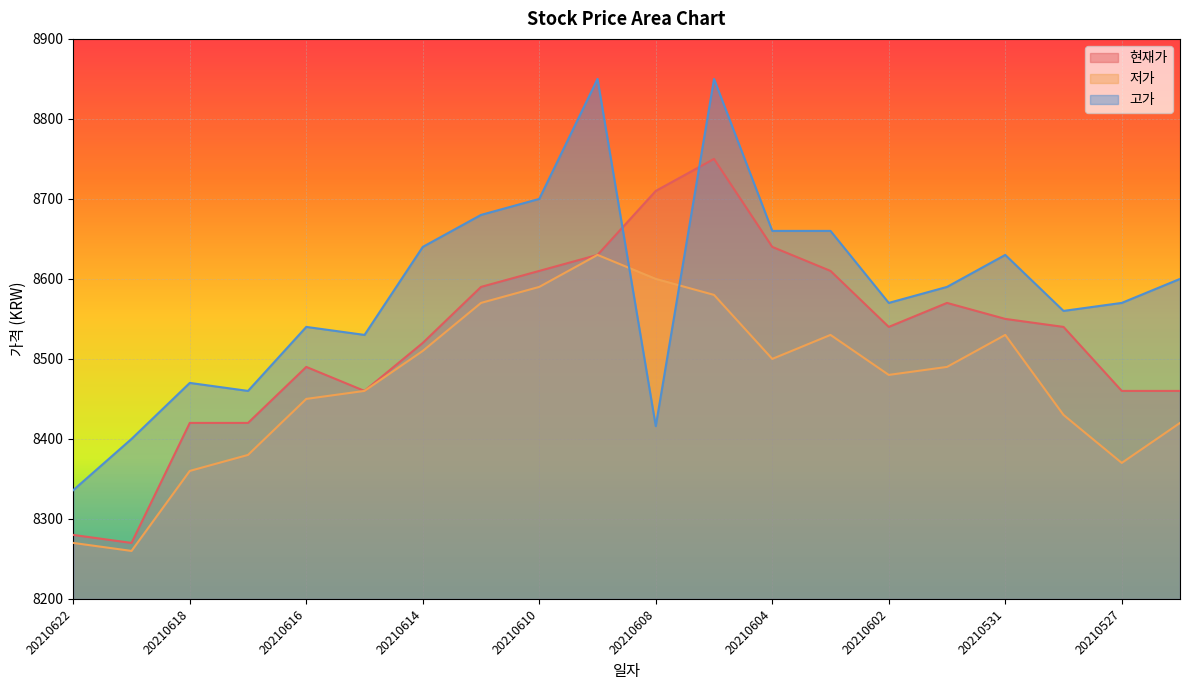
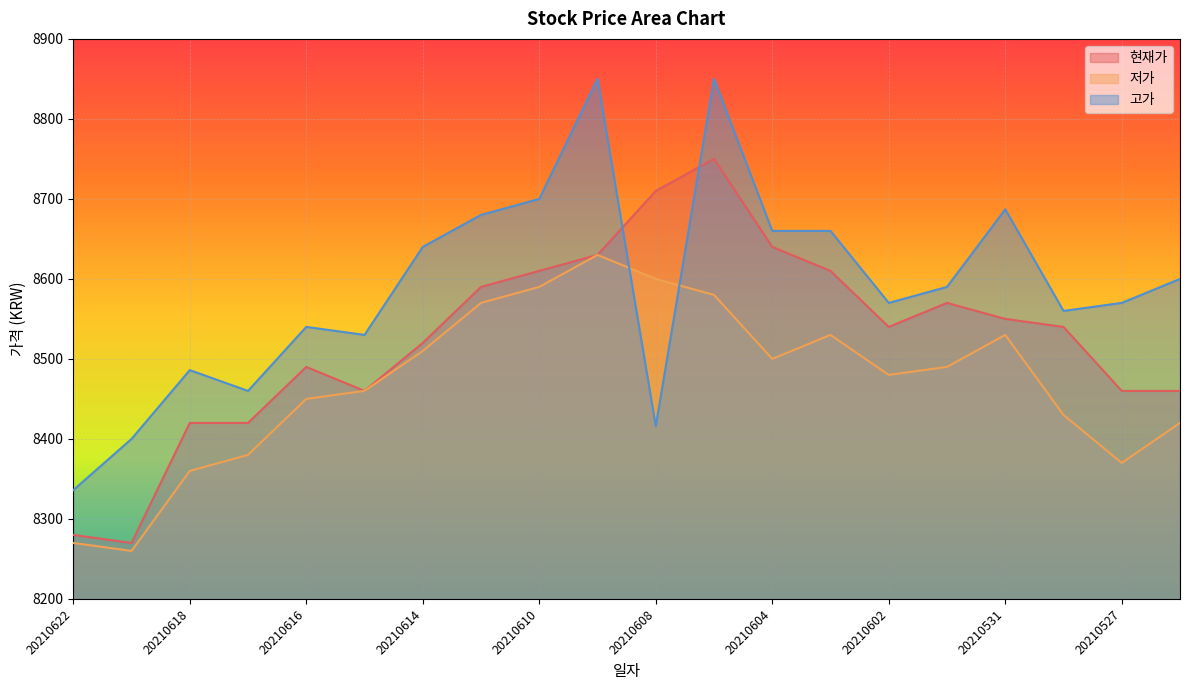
  {
    "고가": {
      "20210622": 8340,
-     "20210618": 8470,
+     "20210618": 8490,
      "20210616": 8540,
      "20210614": 8640,
      "20210610": 8700,
      "20210608": 8420,
      "20210604": 8660,
      "20210602": 8570,
-     "20210531": 8630,
+     "20210531": 8690,
      "20210527": 8570
    }
  }
